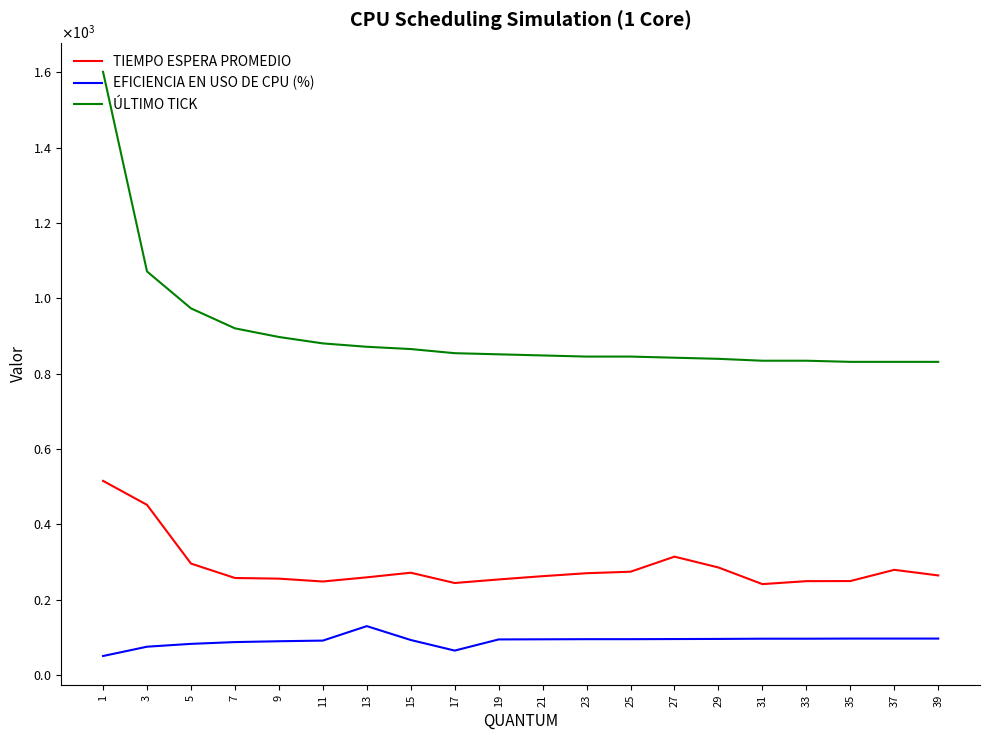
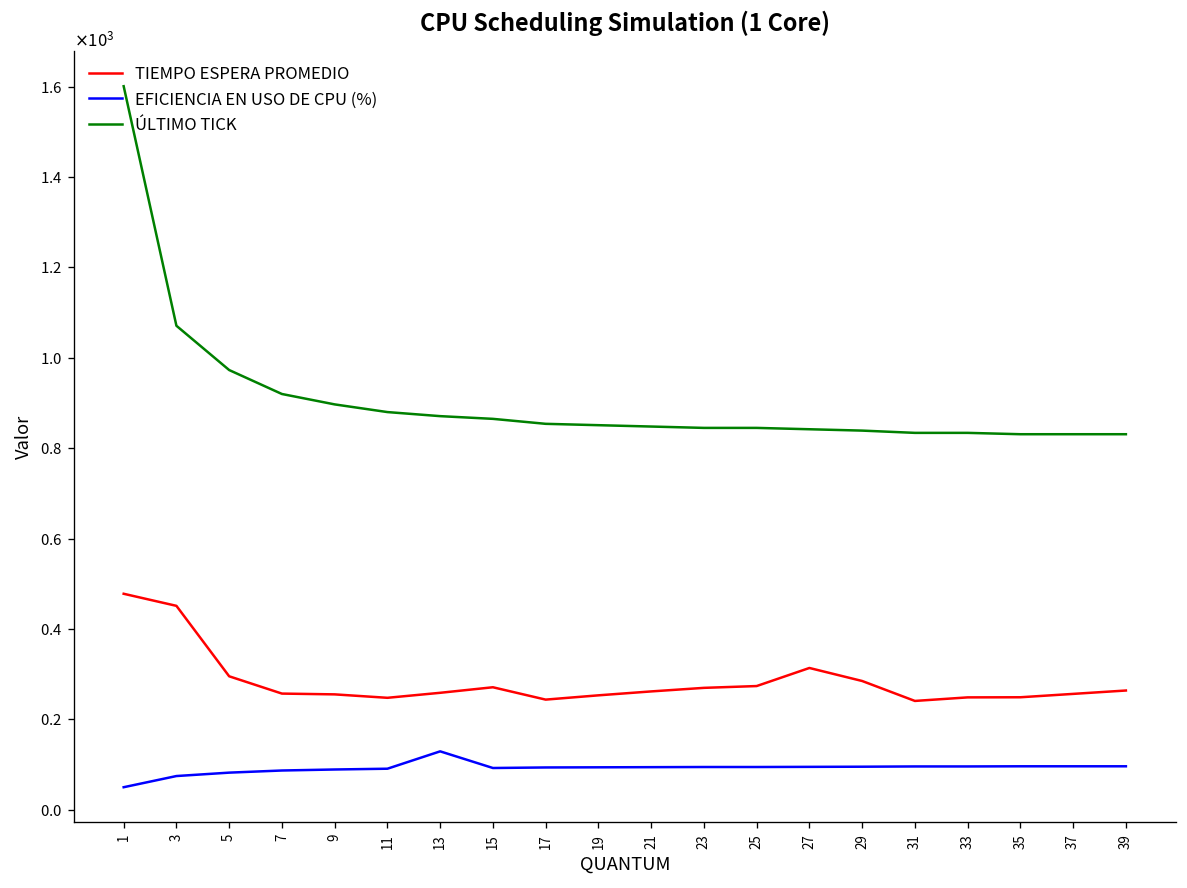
  {
    "TIEMPO ESPERA PROMEDIO": {
-     "1": 520,
+     "1": 480,
      "3": 450,
      "5": 300,
      "7": 260,
      "9": 260,
      "11": 250,
      "13": 260,
      "15": 270,
      "17": 240,
      "19": 250,
      "21": 260,
      "23": 270,
      "25": 270,
      "27": 310,
      "29": 290,
      "31": 240,
      "33": 250,
      "35": 250,
-     "37": 280,
+     "37": 260,
      "39": 260
    },
    "EFICIENCIA EN USO DE CPU (%)": {
      "1": 50,
      "3": 70,
      "5": 80,
      "7": 90,
      "9": 90,
      "11": 90,
      "13": 130,
      "15": 90,
-     "17": 60,
+     "17": 90,
      "19": 90,
      "21": 90,
      "23": 90,
      "25": 90,
      "27": 100,
      "29": 100,
      "31": 100,
      "33": 100,
      "35": 100,
      "37": 100,
      "39": 100
    },
    "ÚLTIMO TICK": {
      "1": 1600,
      "3": 1070,
      "5": 970,
      "7": 920,
      "9": 900,
      "11": 880,
      "13": 870,
      "15": 870,
      "17": 850,
      "19": 850,
      "21": 850,
      "23": 850,
      "25": 850,
      "27": 840,
      "29": 840,
      "31": 830,
      "33": 830,
      "35": 830,
      "37": 830,
      "39": 830
    }
  }
